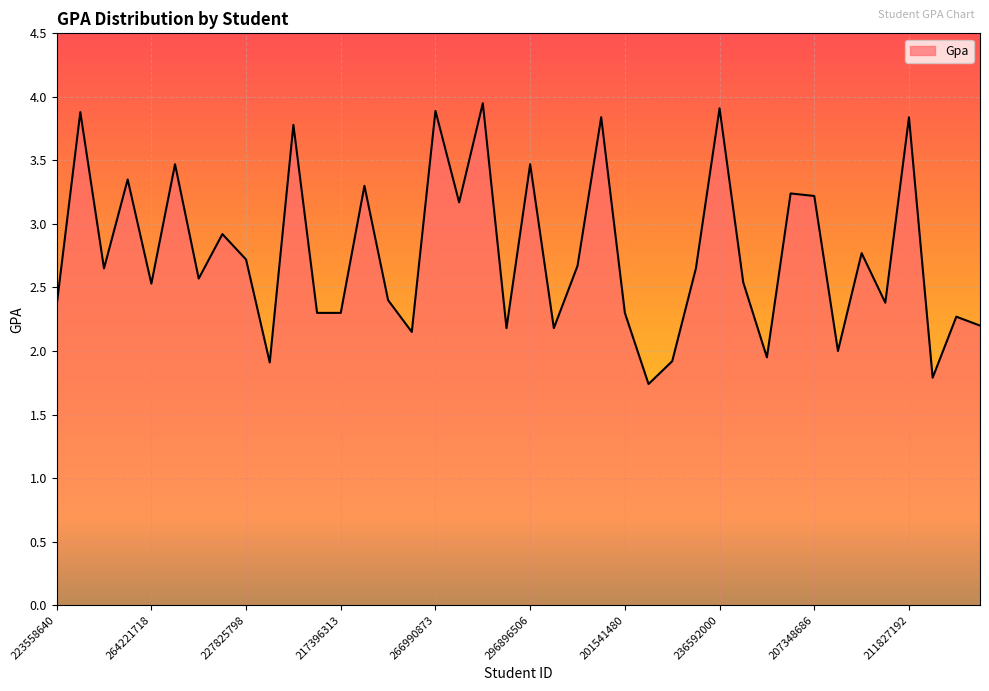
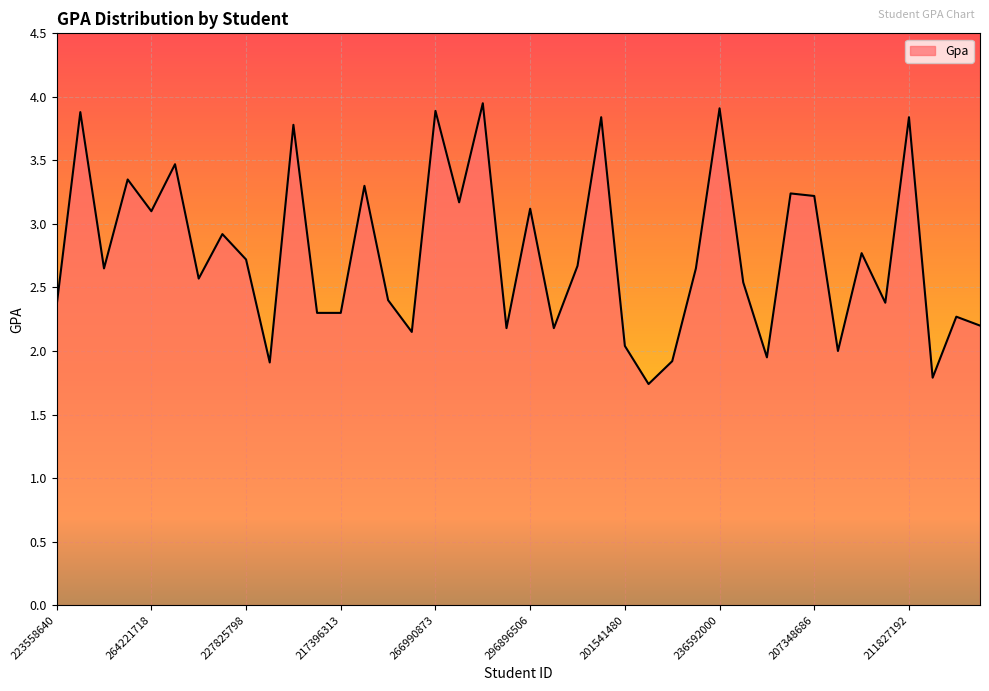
  {
    "223558640": 2.36,
-   "264221718": 2.53,
+   "264221718": 3.10,
    "227825798": 2.72,
    "217396313": 2.30,
    "266990873": 3.89,
-   "296896506": 3.47,
-   "201541480": 2.30,
+   "296896506": 3.12,
+   "201541480": 2.04,
    "236592000": 3.91,
    "207348686": 3.22,
    "211827192": 3.84
  }
